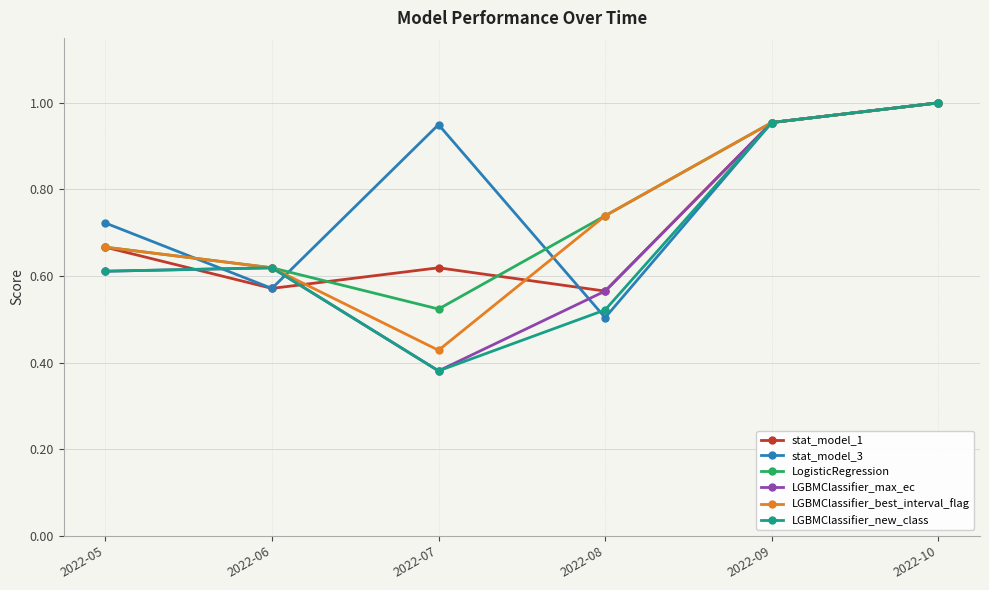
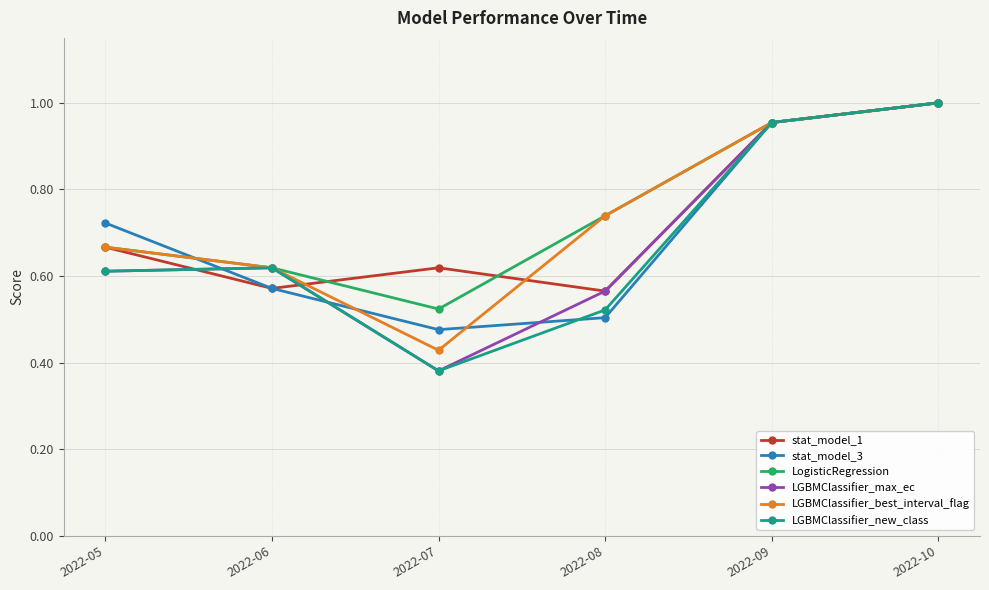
  {
    "stat_model_1": {
      "2022-07": 0.62
    },
    "stat_model_3": {
      "2022-05": 0.72,
-     "2022-07": 0.95,
+     "2022-07": 0.48,
      "2022-08": 0.50
    },
    "LGBMClassifier_best_interval_flag": {
      "2022-07": 0.43
    }
  }
